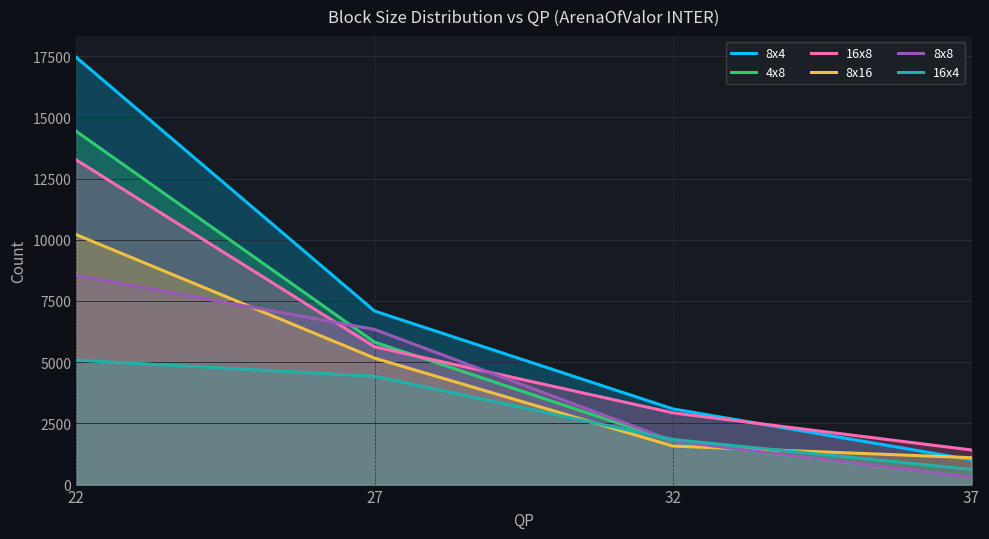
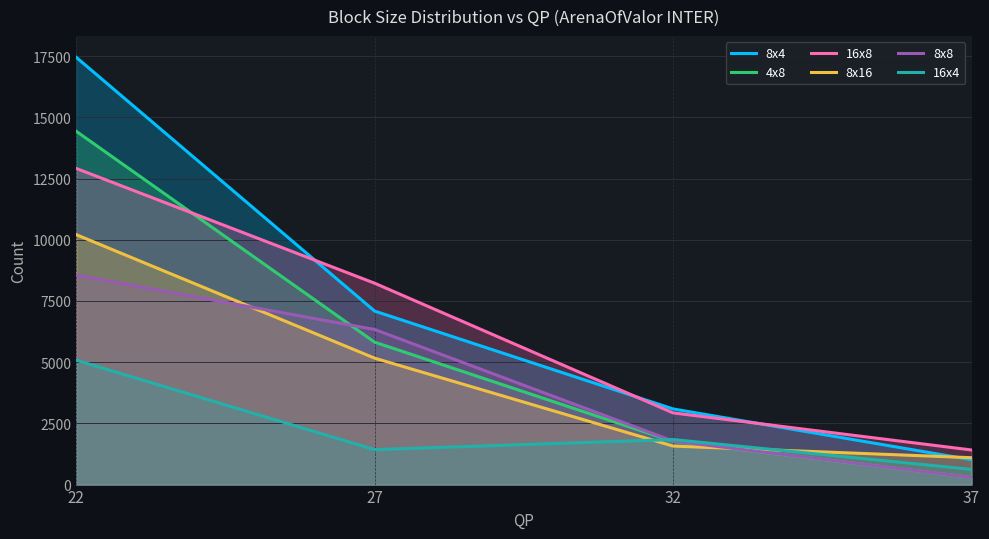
  {
    "8x4": {
      "22": 17500,
      "27": 7100,
      "32": 3100
    },
    "4x8": {
      "22": 14400,
      "27": 5800
    },
    "16x8": {
-     "22": 13300,
-     "27": 5600,
+     "22": 12900,
+     "27": 8200,
      "32": 2900,
      "37": 1400
    },
    "8x16": {
      "22": 10200,
      "27": 5200,
      "32": 1600
    },
    "8x8": {
      "22": 8600,
      "27": 6300
    },
    "16x4": {
      "22": 5100,
-     "27": 4400,
+     "27": 1400,
      "37": 600
    }
  }
